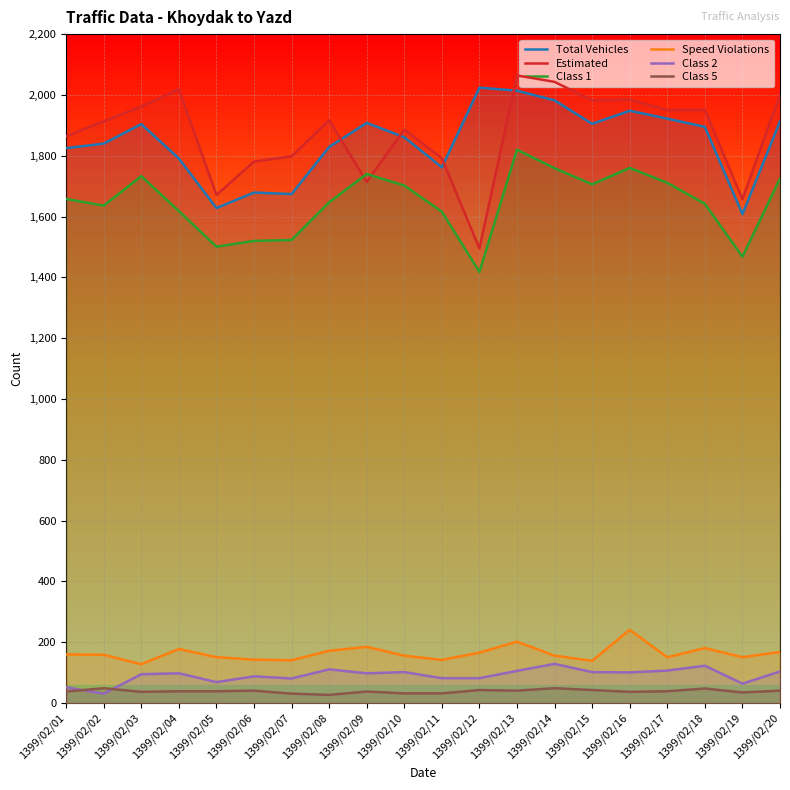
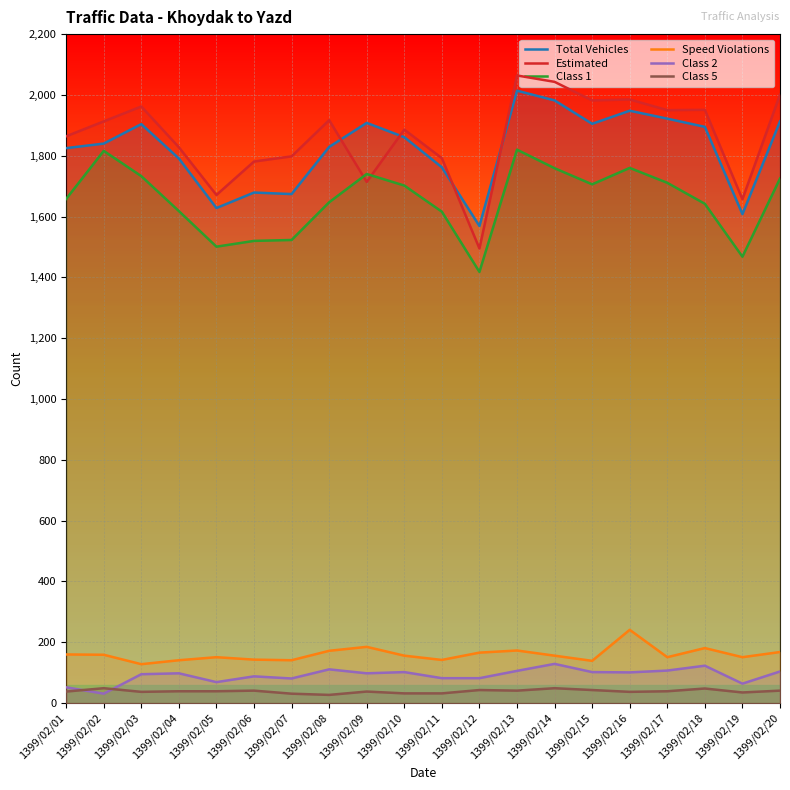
  {
    "Total Vehicles": {
      "1399/02/01": "1,830",
      "1399/02/02": "1,840",
      "1399/02/03": "1,900",
      "1399/02/04": "1,790",
      "1399/02/05": "1,630",
      "1399/02/06": "1,680",
      "1399/02/07": "1,670",
      "1399/02/08": "1,830",
      "1399/02/09": "1,910",
      "1399/02/10": "1,860",
      "1399/02/11": "1,760",
-     "1399/02/12": "2,020",
+     "1399/02/12": "1,570",
      "1399/02/13": "2,010",
      "1399/02/14": "1,980",
      "1399/02/15": "1,910",
      "1399/02/16": "1,950",
      "1399/02/17": "1,920",
      "1399/02/18": "1,900",
      "1399/02/19": "1,610",
      "1399/02/20": "1,910"
    },
    "Estimated": {
      "1399/02/01": "1,860",
      "1399/02/02": "1,910",
      "1399/02/03": "1,960",
-     "1399/02/04": "2,020",
+     "1399/02/04": "1,830",
      "1399/02/05": "1,670",
      "1399/02/06": "1,780",
      "1399/02/07": "1,800",
      "1399/02/08": "1,920",
      "1399/02/09": "1,710",
      "1399/02/10": "1,890",
      "1399/02/11": "1,790",
      "1399/02/12": "1,500",
      "1399/02/13": "2,060",
      "1399/02/15": "1,980",
      "1399/02/16": "1,990",
      "1399/02/17": "1,950",
      "1399/02/18": "1,950",
      "1399/02/19": "1,660",
      "1399/02/20": "2,000"
    },
    "Class 1": {
      "1399/02/01": "1,660",
-     "1399/02/02": "1,640",
+     "1399/02/02": "1,820",
      "1399/02/03": "1,730",
      "1399/02/04": "1,620",
      "1399/02/05": "1,500",
      "1399/02/06": "1,520",
      "1399/02/07": "1,520",
      "1399/02/08": "1,650",
      "1399/02/09": "1,740",
      "1399/02/10": "1,700",
      "1399/02/11": "1,620",
      "1399/02/12": "1,420",
      "1399/02/13": "1,820",
      "1399/02/14": "1,760",
      "1399/02/15": "1,710",
      "1399/02/16": "1,760",
      "1399/02/17": "1,710",
      "1399/02/18": "1,640",
      "1399/02/19": "1,470",
      "1399/02/20": "1,730"
    },
    "Speed Violations": {
      "1399/02/01": "160",
      "1399/02/02": "160",
      "1399/02/03": "130",
-     "1399/02/04": "180",
+     "1399/02/04": "140",
      "1399/02/05": "150",
      "1399/02/06": "140",
      "1399/02/07": "140",
      "1399/02/08": "170",
      "1399/02/09": "190",
      "1399/02/10": "160",
      "1399/02/11": "140",
      "1399/02/12": "170",
-     "1399/02/13": "200",
+     "1399/02/13": "170",
      "1399/02/14": "160",
      "1399/02/15": "140",
      "1399/02/16": "240",
      "1399/02/17": "150",
      "1399/02/18": "180",
      "1399/02/19": "150",
      "1399/02/20": "170"
    },
    "Class 2": {
      "1399/02/03": "100",
      "1399/02/04": "100",
      "1399/02/05": "70",
      "1399/02/06": "90",
      "1399/02/07": "80",
      "1399/02/08": "110",
      "1399/02/09": "100",
      "1399/02/10": "100",
      "1399/02/11": "80",
      "1399/02/12": "80",
      "1399/02/13": "110",
      "1399/02/14": "130",
      "1399/02/15": "100",
      "1399/02/16": "100",
      "1399/02/17": "110",
      "1399/02/18": "120",
      "1399/02/19": "60",
      "1399/02/20": "100"
    }
  }
